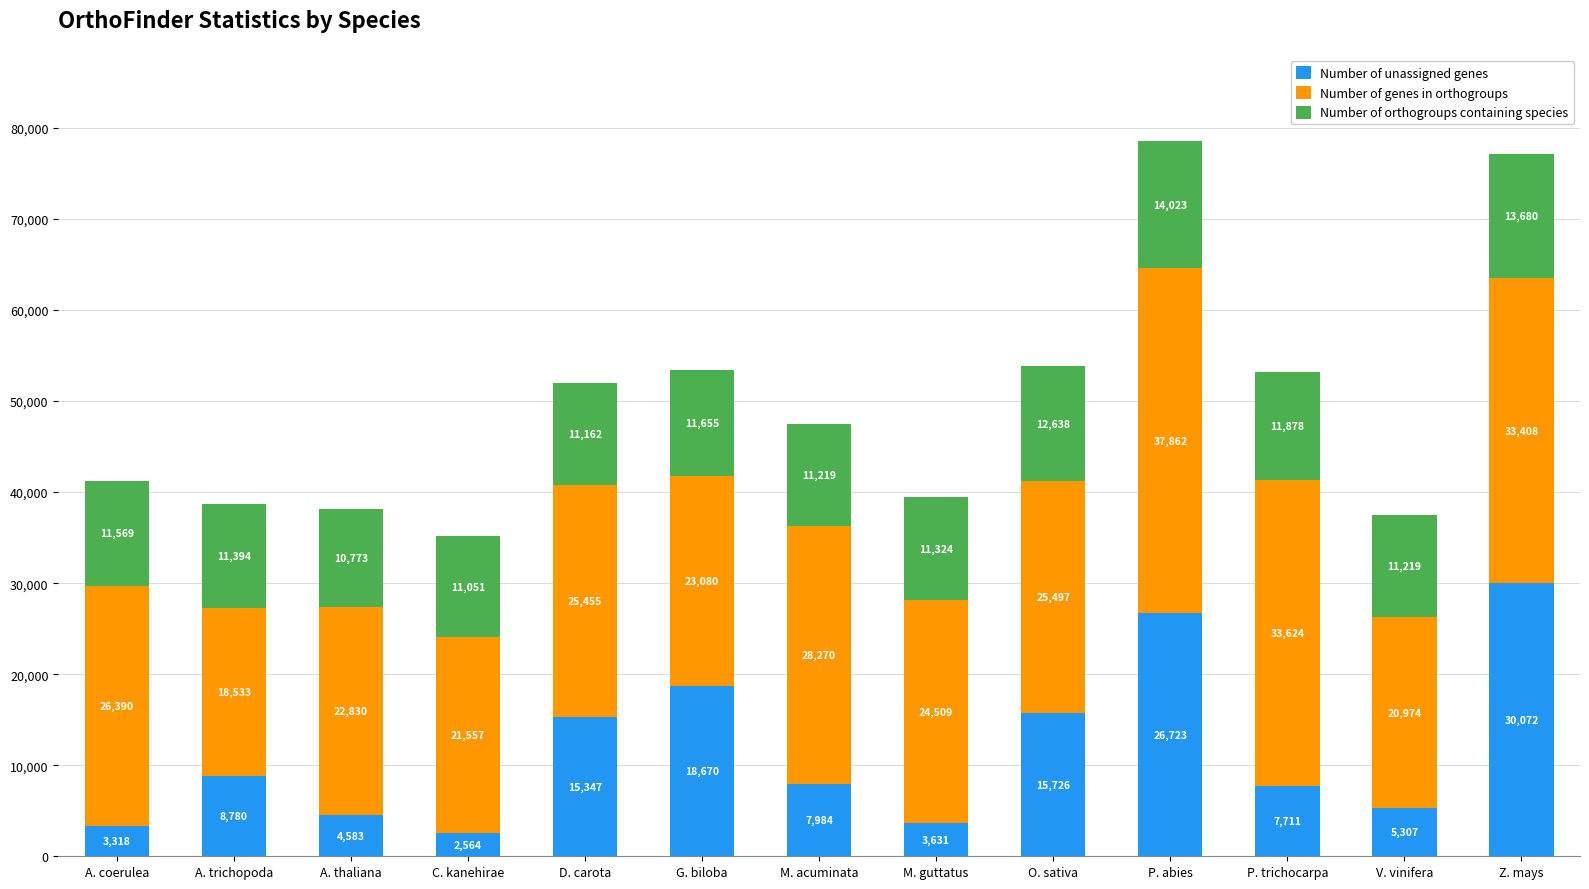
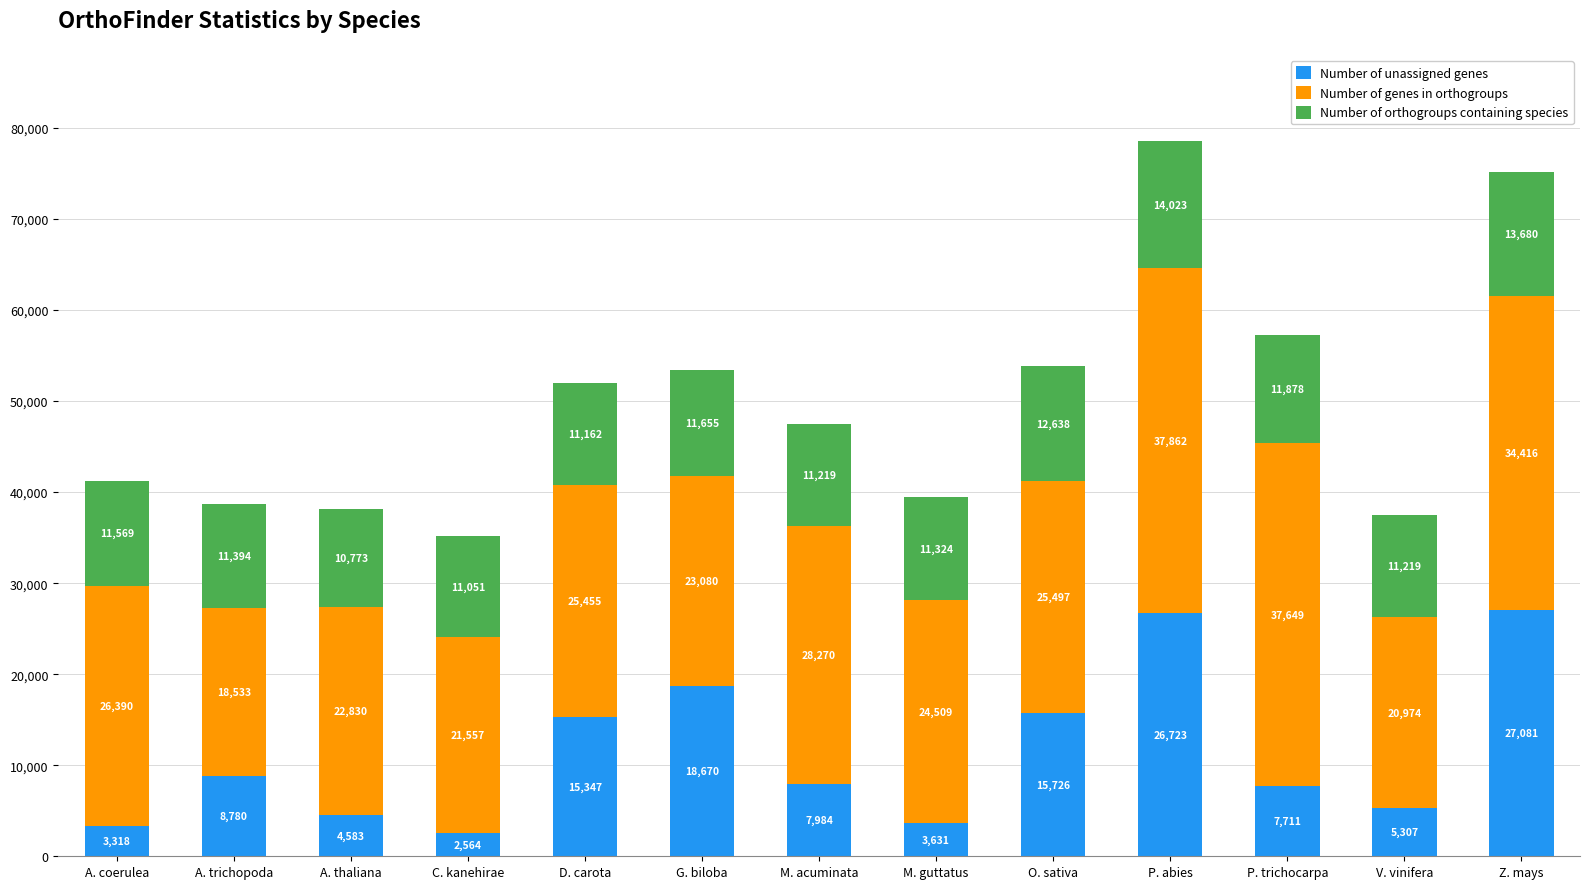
  {
    "Number of unassigned genes": {
      "A. coerulea": "3,318",
      "A. trichopoda": "8,780",
      "A. thaliana": "4,583",
      "C. kanehirae": "2,564",
      "D. carota": "15,347",
      "G. biloba": "18,670",
      "M. acuminata": "7,984",
      "M. guttatus": "3,631",
      "O. sativa": "15,726",
      "P. abies": "26,723",
      "P. trichocarpa": "7,711",
      "V. vinifera": "5,307",
-     "Z. mays": "30,072"
+     "Z. mays": "27,081"
    },
    "Number of genes in orthogroups": {
      "A. coerulea": "26,390",
      "A. trichopoda": "18,533",
      "A. thaliana": "22,830",
      "C. kanehirae": "21,557",
      "D. carota": "25,455",
      "G. biloba": "23,080",
      "M. acuminata": "28,270",
      "M. guttatus": "24,509",
      "O. sativa": "25,497",
      "P. abies": "37,862",
-     "P. trichocarpa": "33,624",
+     "P. trichocarpa": "37,649",
      "V. vinifera": "20,974",
-     "Z. mays": "33,408"
+     "Z. mays": "34,416"
    },
    "Number of orthogroups containing species": {
      "A. coerulea": "11,569",
      "A. trichopoda": "11,394",
      "A. thaliana": "10,773",
      "C. kanehirae": "11,051",
      "D. carota": "11,162",
      "G. biloba": "11,655",
      "M. acuminata": "11,219",
      "M. guttatus": "11,324",
      "O. sativa": "12,638",
      "P. abies": "14,023",
      "P. trichocarpa": "11,878",
      "V. vinifera": "11,219",
      "Z. mays": "13,680"
    }
  }
